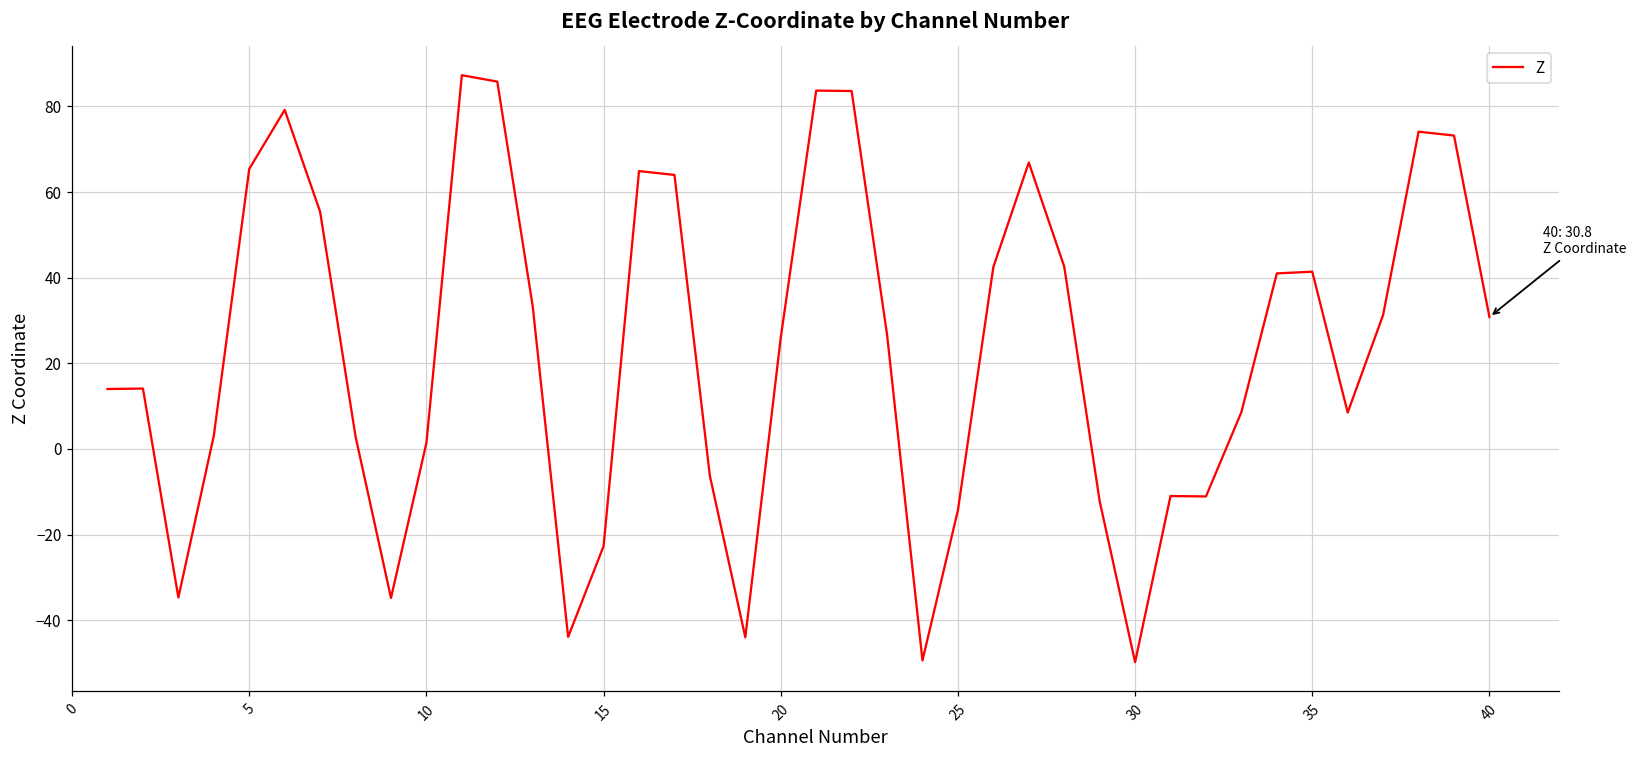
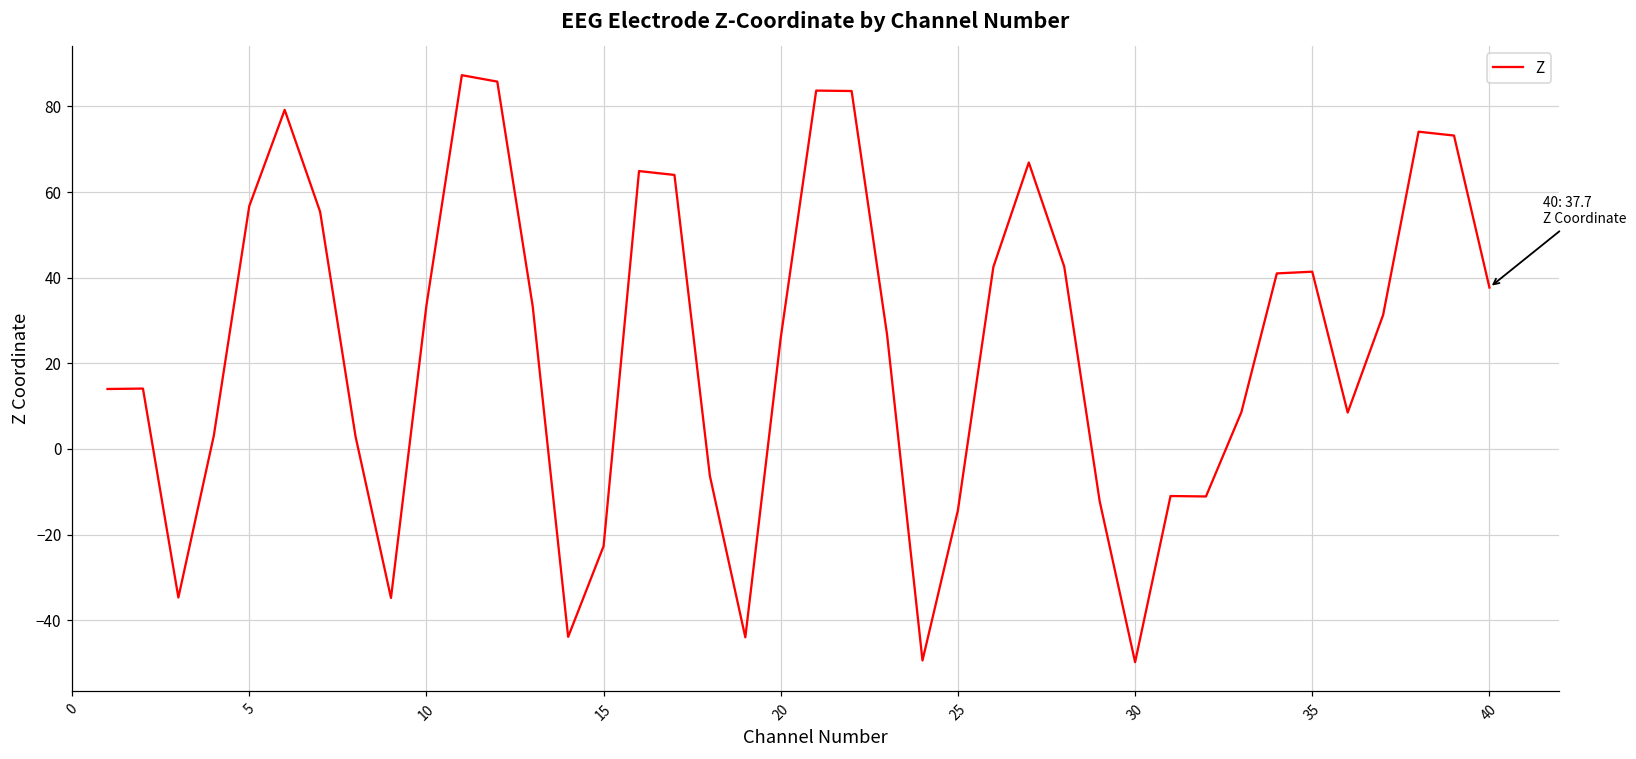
  {
-   "5": 65,
-   "10": 1,
-   "40": 30.8
+   "5": 57,
+   "10": 34,
+   "40": 37.7
  }
